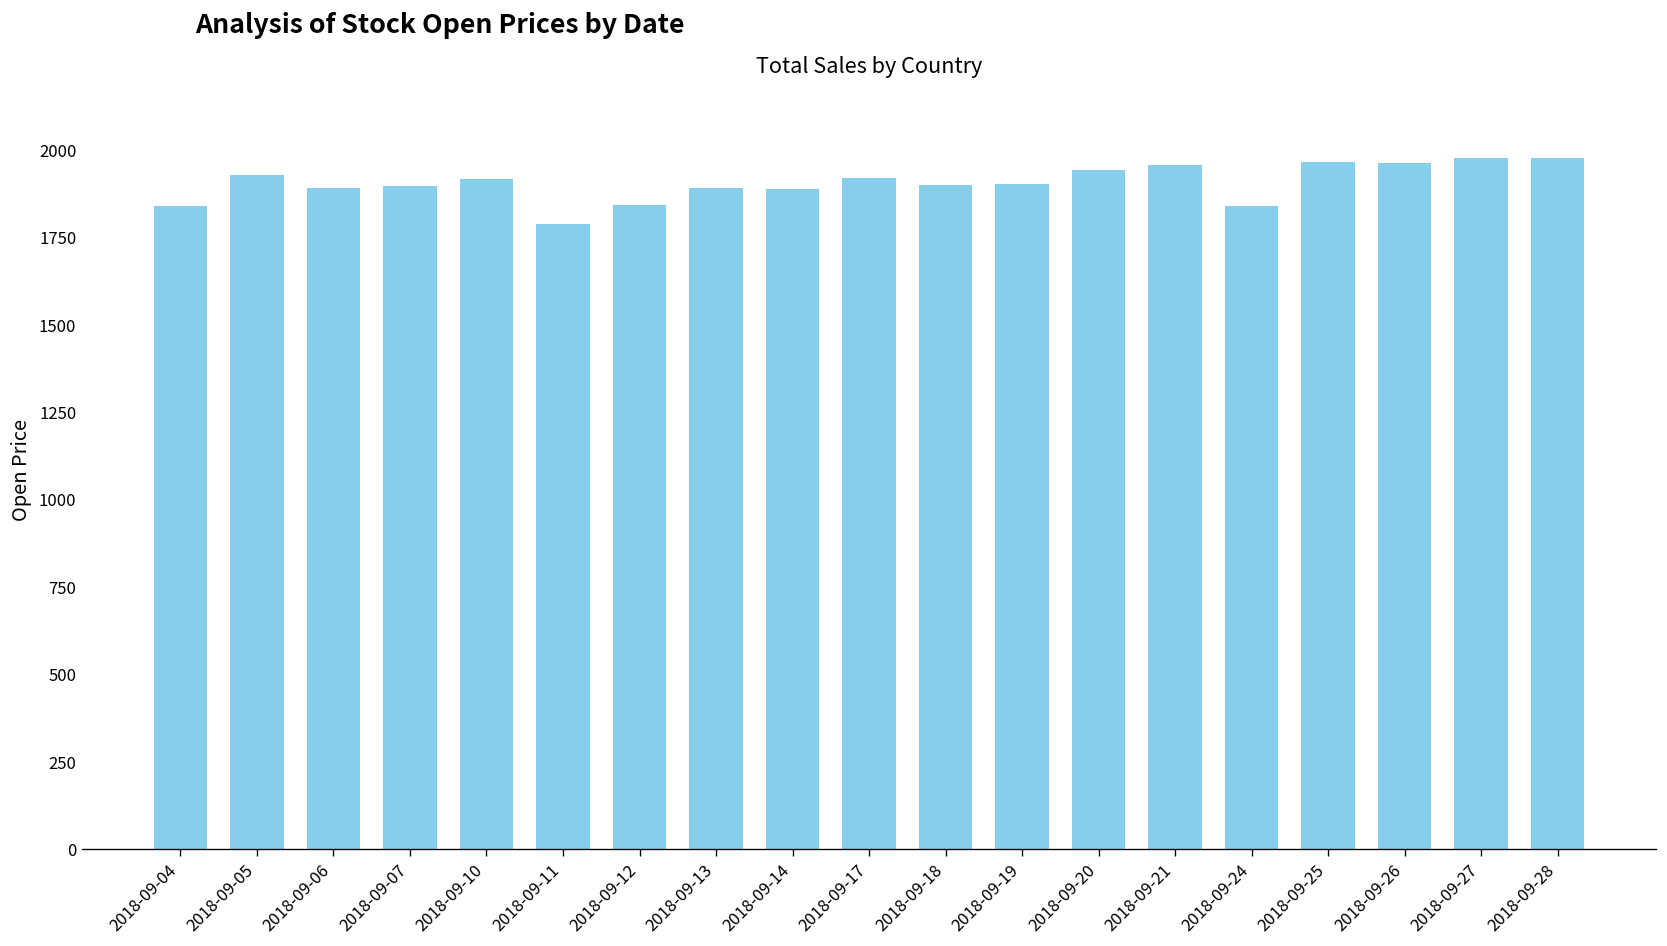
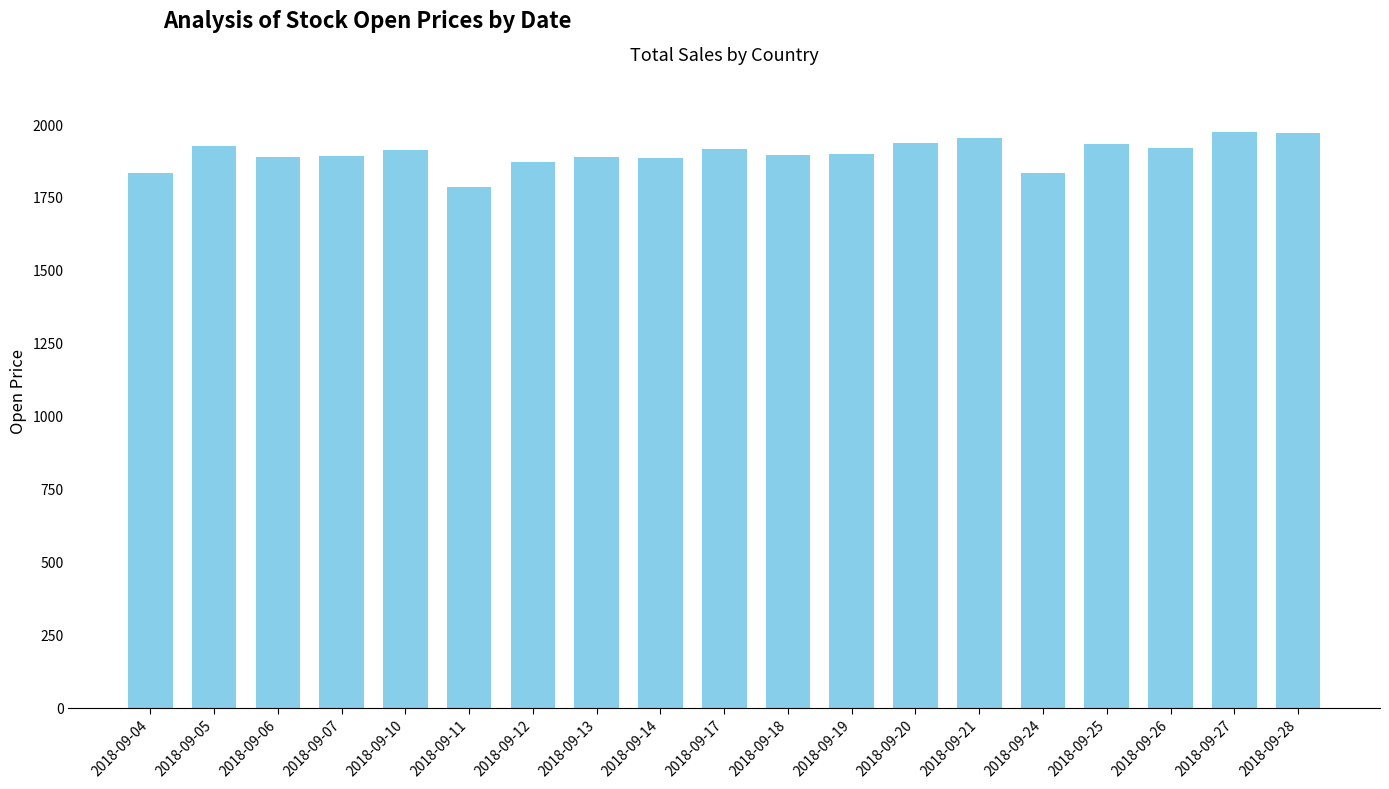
  {
    "2018-09-04": 1840,
    "2018-09-05": 1930,
    "2018-09-06": 1890,
    "2018-09-07": 1900,
    "2018-09-10": 1920,
    "2018-09-11": 1790,
-   "2018-09-12": 1840,
+   "2018-09-12": 1870,
    "2018-09-13": 1890,
    "2018-09-14": 1890,
    "2018-09-17": 1920,
    "2018-09-18": 1900,
    "2018-09-19": 1900,
    "2018-09-20": 1940,
    "2018-09-21": 1960,
    "2018-09-24": 1840,
-   "2018-09-25": 1960,
-   "2018-09-26": 1960,
+   "2018-09-25": 1940,
+   "2018-09-26": 1920,
    "2018-09-27": 1970,
    "2018-09-28": 1970
  }
